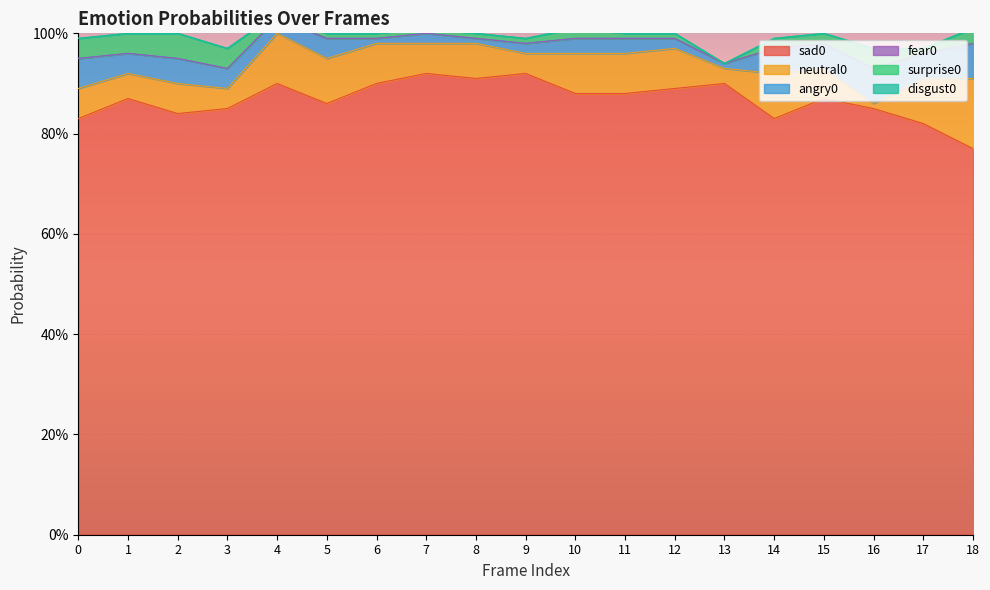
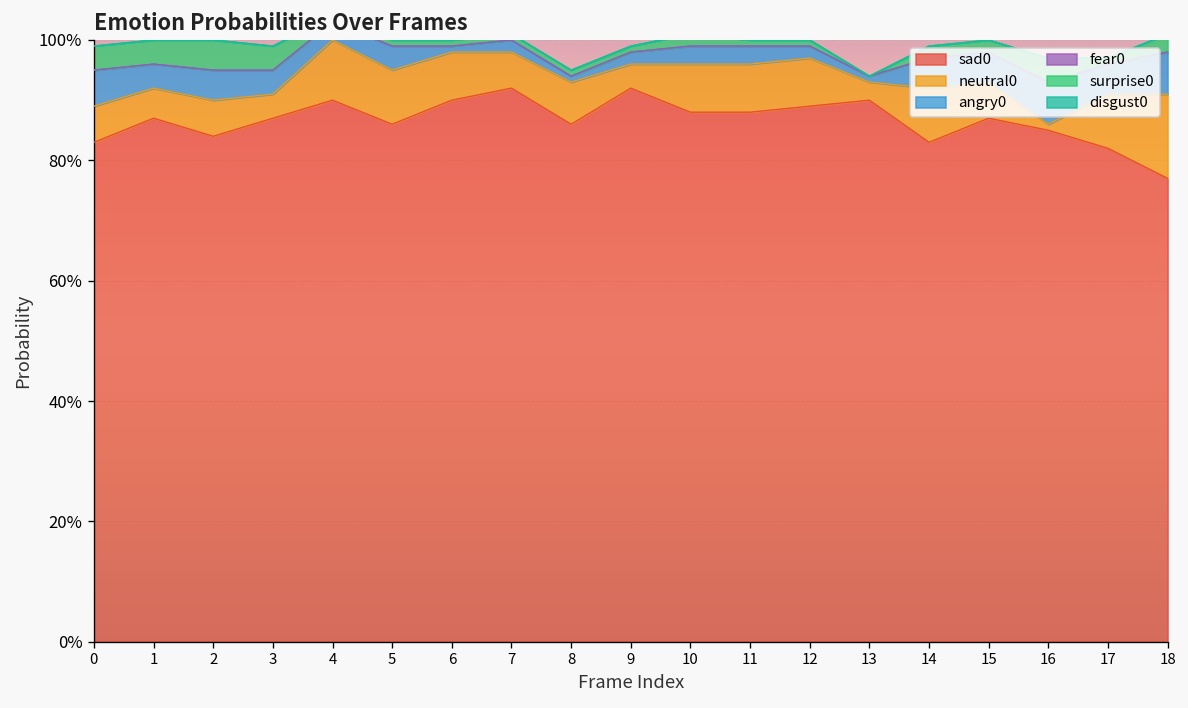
  {
    "sad0": {
      "0": "83%",
      "1": "87%",
      "2": "84%",
-     "3": "85%",
+     "3": "87%",
      "4": "90%",
      "5": "86%",
      "6": "90%",
      "7": "92%",
-     "8": "91%",
+     "8": "86%",
      "9": "92%",
      "10": "88%",
      "11": "88%",
      "12": "89%",
      "13": "90%",
      "14": "83%",
      "16": "85%",
      "17": "82%",
      "18": "77%"
    },
    "neutral0": {
      "0": "6%",
      "1": "5%",
      "2": "6%",
      "3": "4%",
      "4": "10%",
      "5": "9%",
      "6": "8%",
      "7": "6%",
      "8": "7%",
      "9": "4%",
      "10": "8%",
      "11": "8%",
      "12": "8%",
      "13": "3%",
      "16": "1%",
      "18": "14%"
    }
  }
